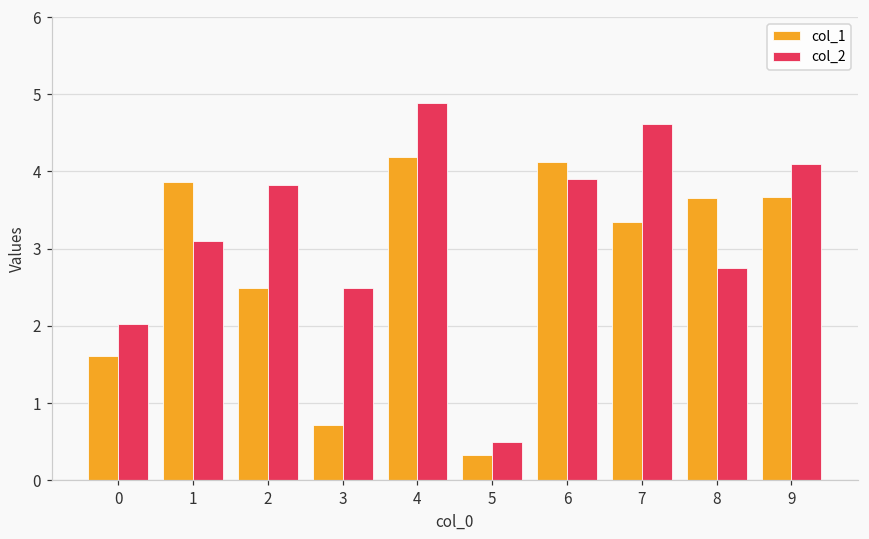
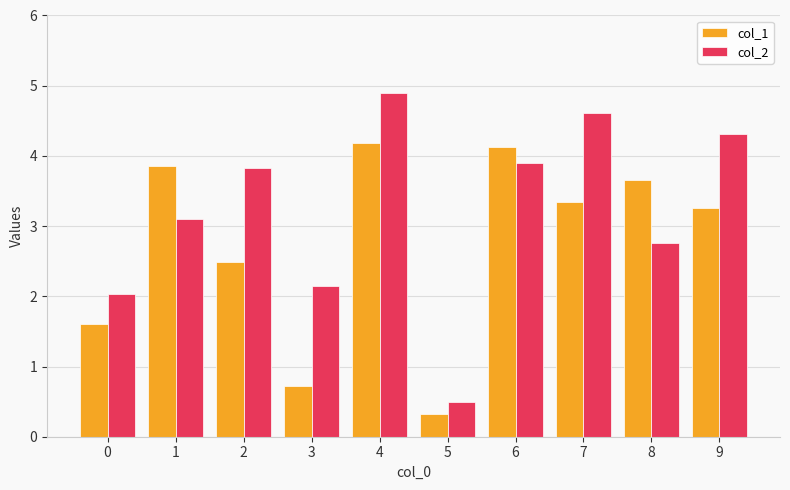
  {
    "col_1": {
      "0": 1.6,
      "1": 3.9,
      "2": 2.5,
      "3": 0.7,
      "4": 4.2,
      "5": 0.3,
      "6": 4.1,
      "7": 3.3,
      "8": 3.7,
-     "9": 3.7
+     "9": 3.3
    },
    "col_2": {
      "0": 2.0,
      "1": 3.1,
      "2": 3.8,
-     "3": 2.5,
+     "3": 2.1,
      "4": 4.9,
      "5": 0.5,
      "6": 3.9,
      "7": 4.6,
      "8": 2.8,
-     "9": 4.1
+     "9": 4.3
    }
  }
